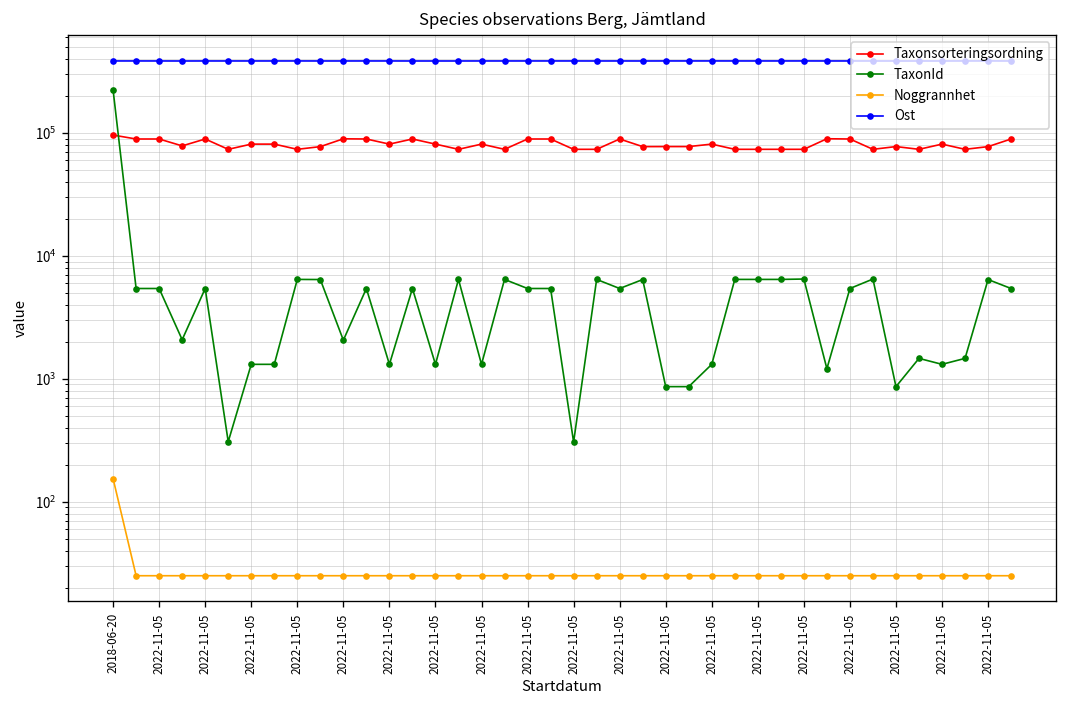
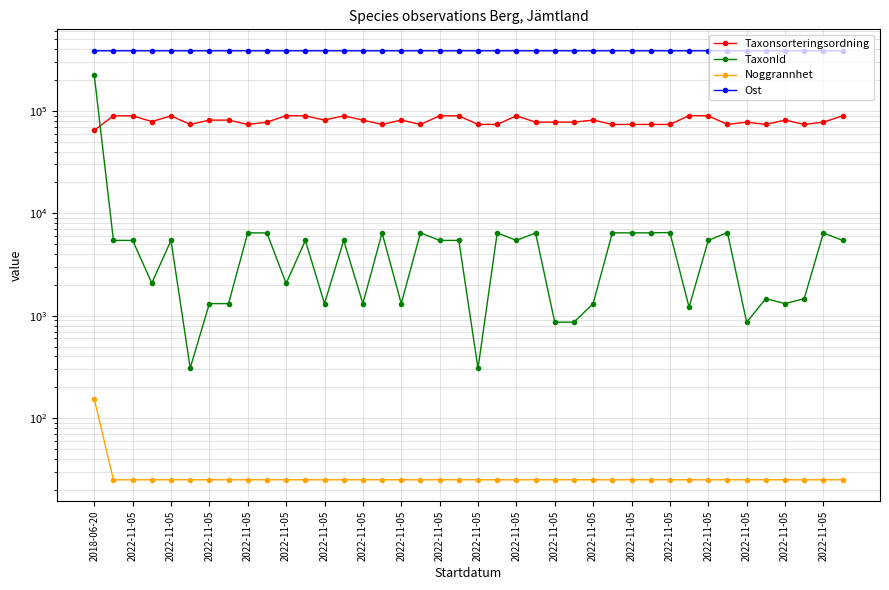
  {
    "Taxonsorteringsordning": {
-     "2018-06-20": 100000
+     "2018-06-20": 60000
    },
    "TaxonId": {
      "2018-06-20": 220000
    },
    "Noggrannhet": {
      "2018-06-20": 150
    },
    "Ost": {
      "2018-06-20": 390000
    }
  }
